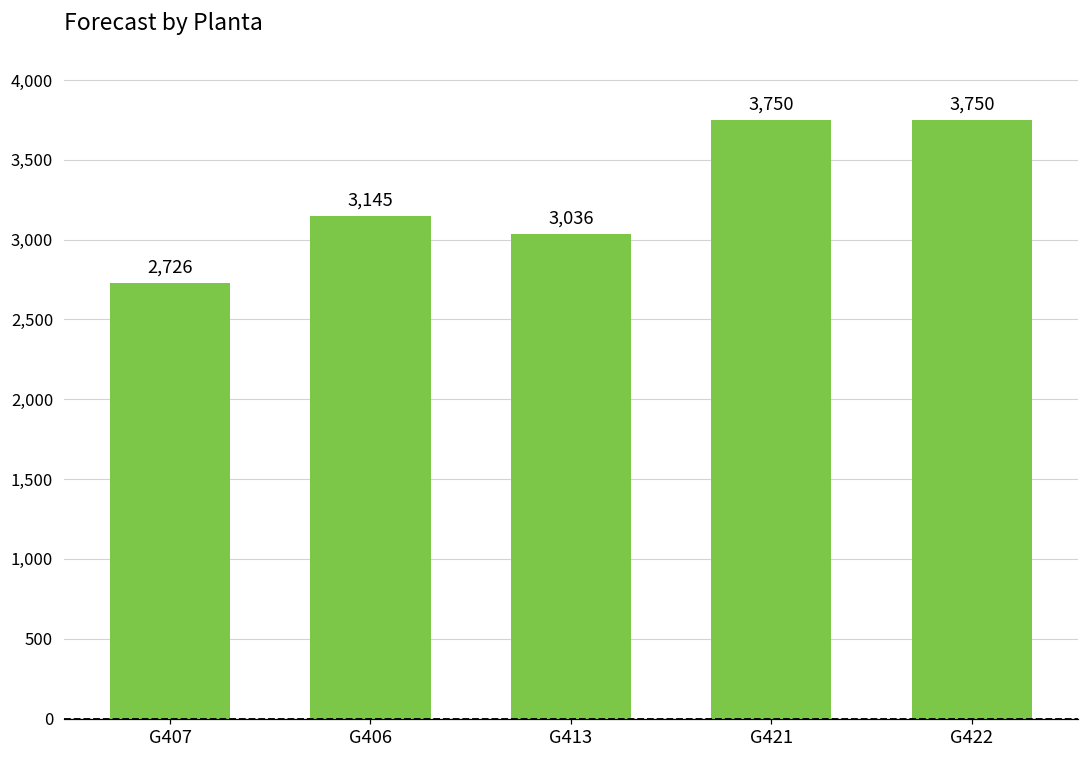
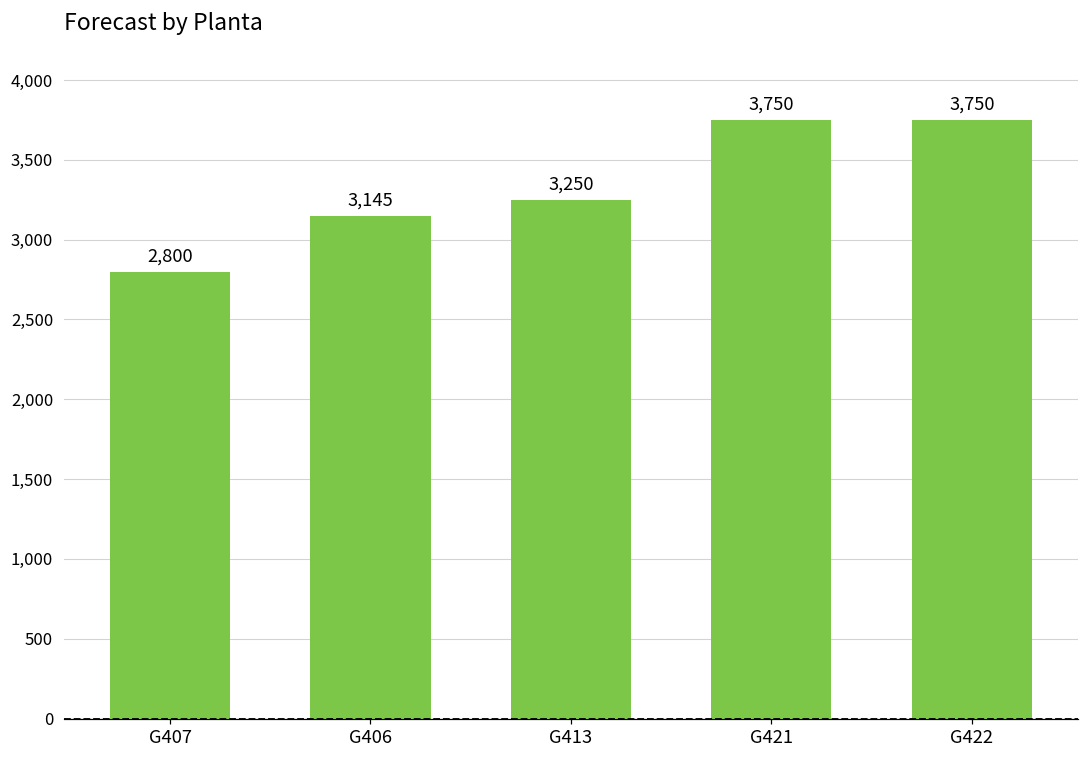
  {
-   "G407": "2,726",
+   "G407": "2,800",
    "G406": "3,145",
-   "G413": "3,036",
+   "G413": "3,250",
    "G421": "3,750",
    "G422": "3,750"
  }
